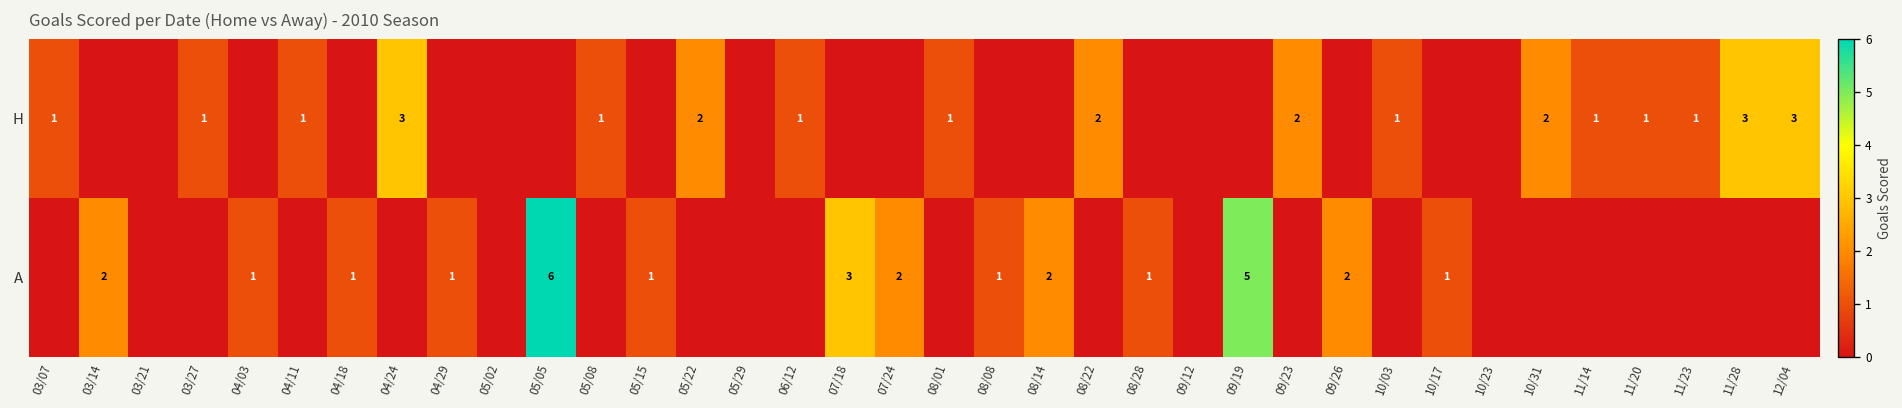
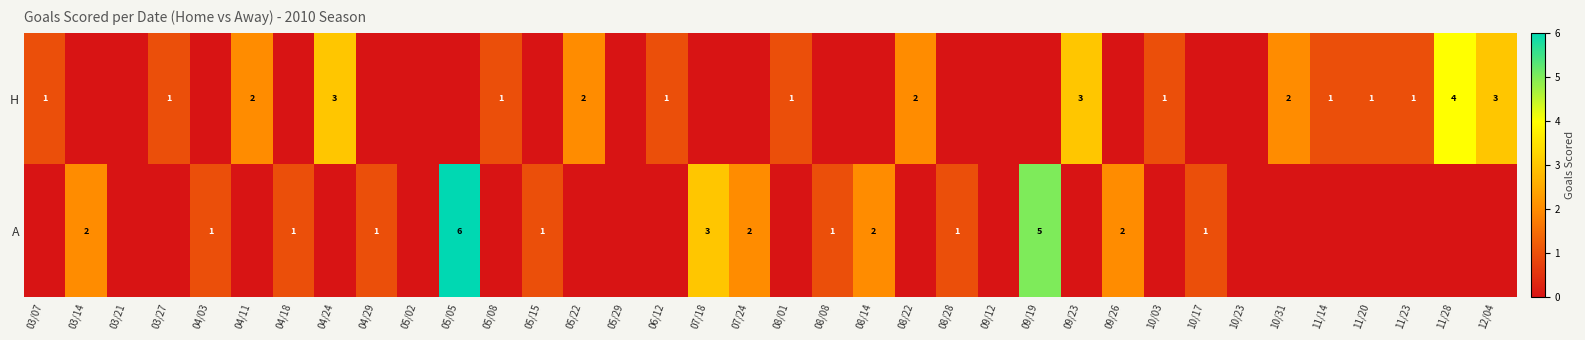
  {
    "H": {
      "03/07": 1,
      "03/27": 1,
-     "04/11": 1,
+     "04/11": 2,
      "04/24": 3,
      "05/08": 1,
      "05/22": 2,
      "06/12": 1,
      "08/01": 1,
      "08/22": 2,
-     "09/23": 2,
+     "09/23": 3,
      "10/03": 1,
      "10/31": 2,
      "11/14": 1,
      "11/20": 1,
      "11/23": 1,
-     "11/28": 3,
+     "11/28": 4,
      "12/04": 3
    },
    "A": {
      "03/14": 2,
      "04/03": 1,
      "04/18": 1,
      "04/29": 1,
      "05/05": 6,
      "05/15": 1,
      "07/18": 3,
      "07/24": 2,
      "08/08": 1,
      "08/14": 2,
      "08/28": 1,
      "09/19": 5,
      "09/26": 2,
      "10/17": 1
    }
  }
